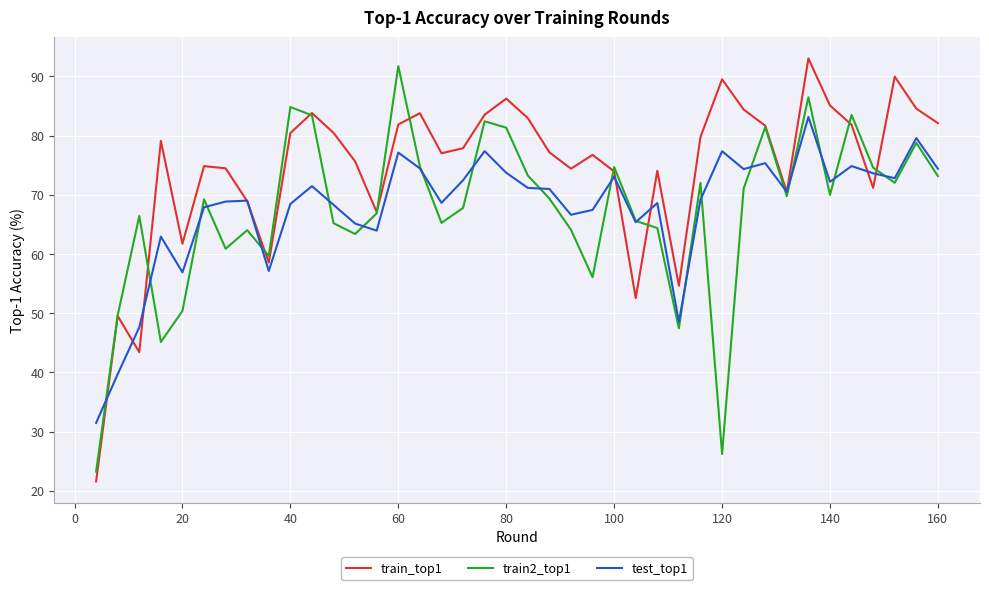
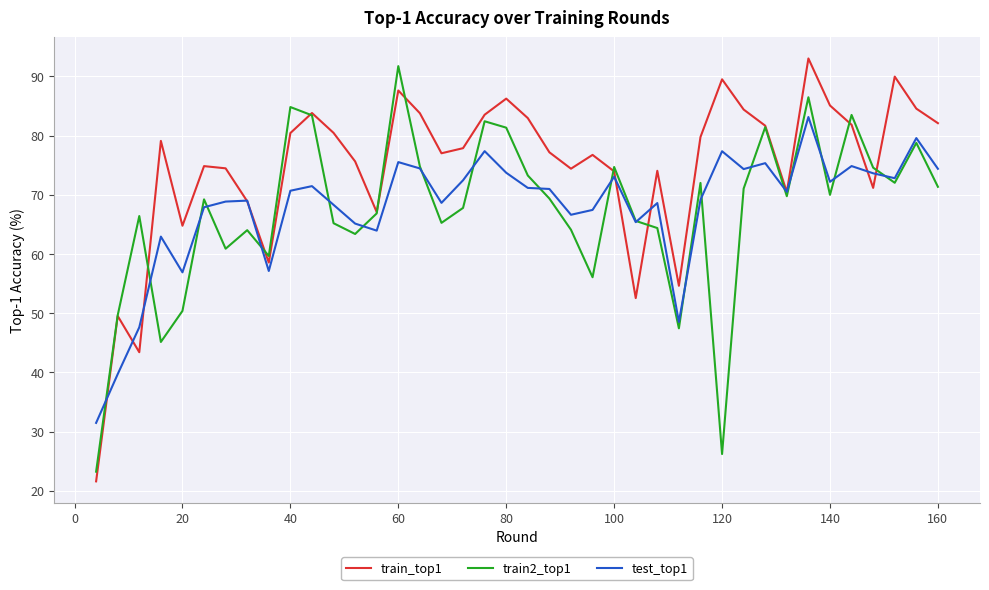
  {
    "train_top1": {
-     "20": 62,
+     "20": 65,
      "40": 80,
-     "60": 82,
+     "60": 88,
      "80": 86,
      "100": 74,
      "120": 90,
      "140": 85,
      "160": 82
    },
    "train2_top1": {
      "20": 50,
      "40": 85,
      "60": 92,
      "80": 81,
      "100": 75,
      "120": 26,
      "140": 70,
-     "160": 73
+     "160": 71
    },
    "test_top1": {
      "20": 57,
-     "40": 68,
-     "60": 77,
+     "40": 71,
+     "60": 76,
      "80": 74,
      "100": 73,
      "120": 77,
      "140": 72,
      "160": 74
    }
  }
